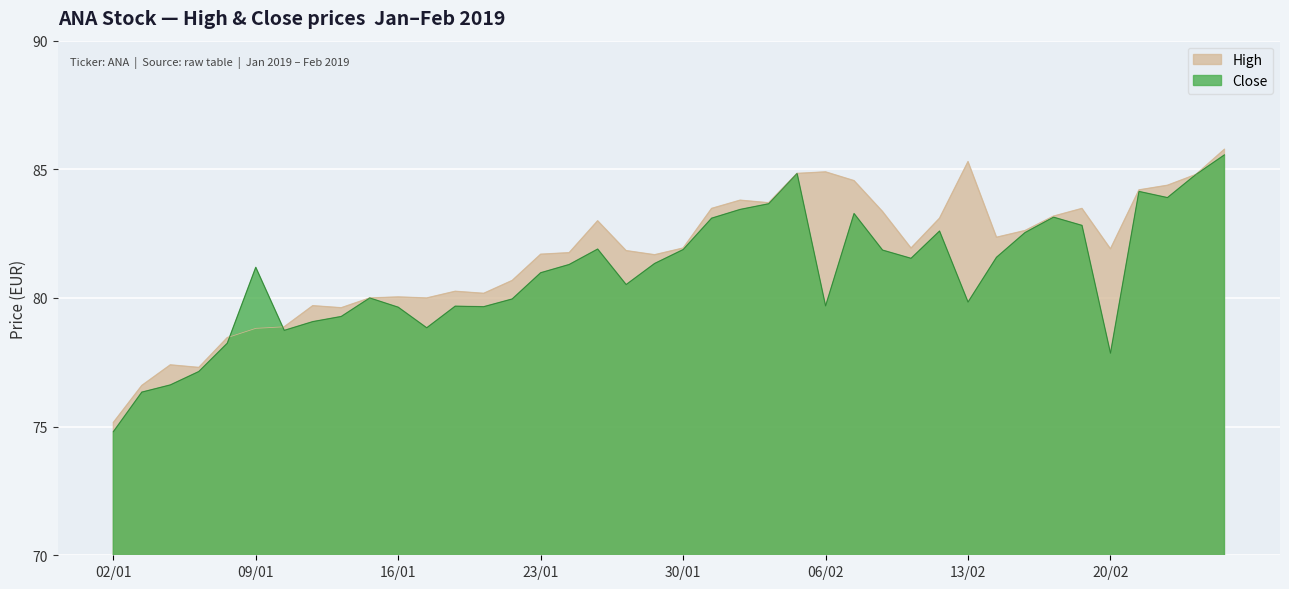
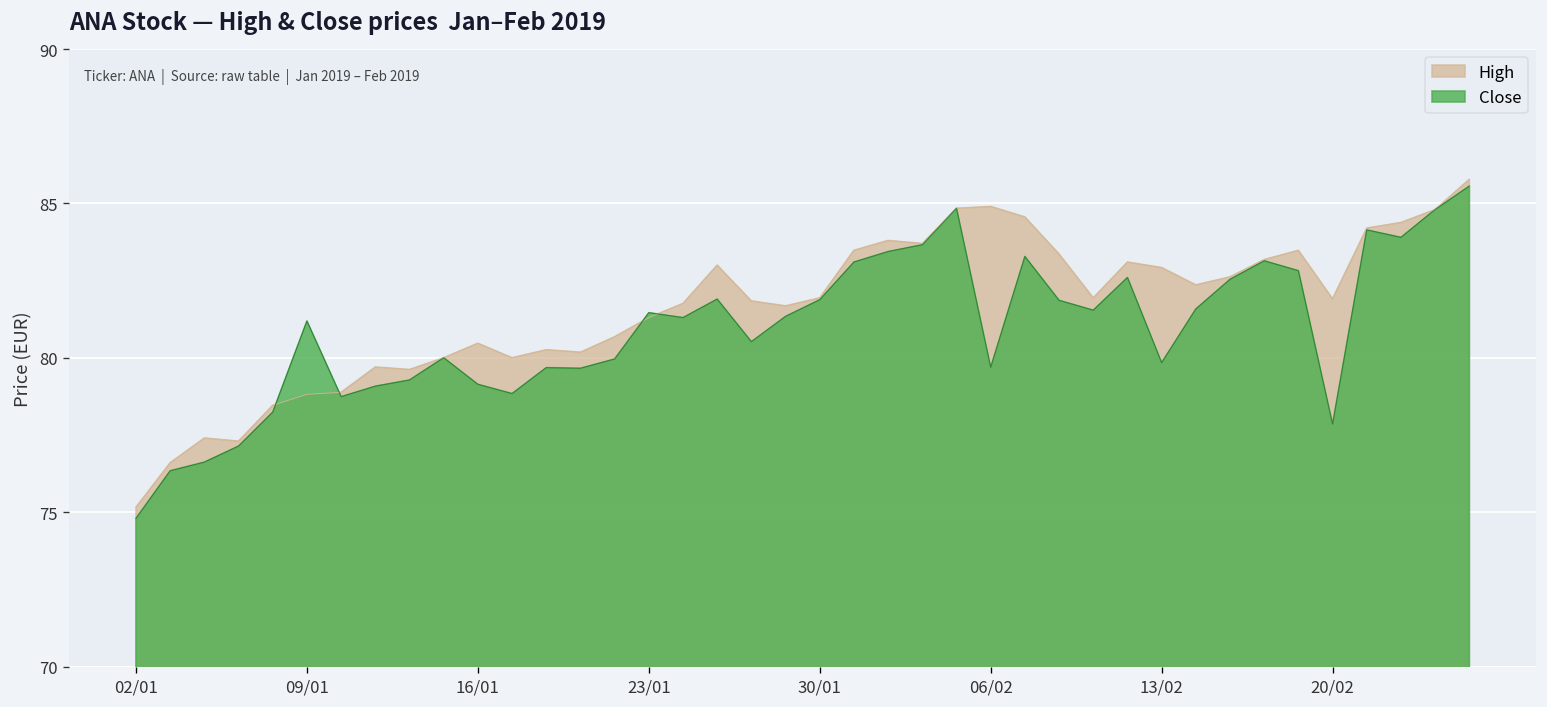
  {
    "High": {
      "02/01": 75.2,
      "09/01": 78.8,
-     "16/01": 80.0,
-     "23/01": 81.7,
+     "16/01": 80.5,
+     "23/01": 81.3,
      "06/02": 84.9,
-     "13/02": 85.3,
+     "13/02": 82.9,
      "20/02": 81.9
    },
    "Close": {
      "02/01": 74.8,
      "09/01": 81.2,
-     "16/01": 79.6,
-     "23/01": 81.0,
+     "16/01": 79.1,
+     "23/01": 81.5,
      "06/02": 79.7,
      "13/02": 79.8,
      "20/02": 77.9
    }
  }
